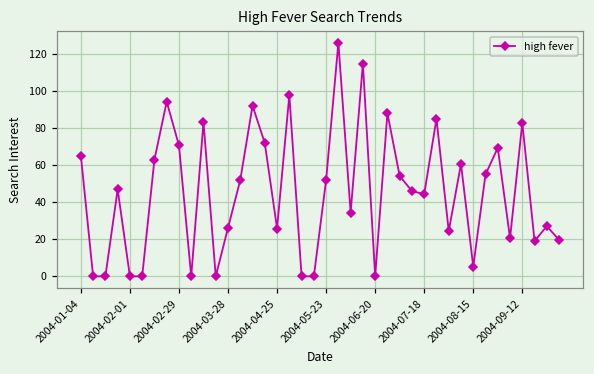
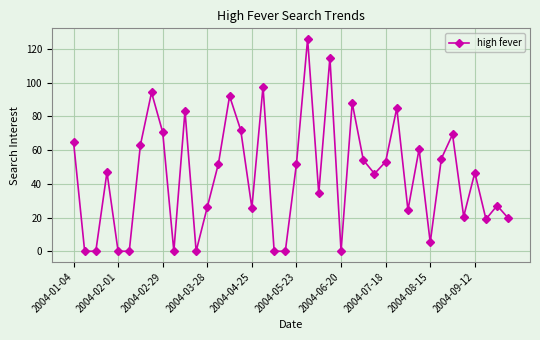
  {
    "2004-01-04": 65,
    "2004-02-01": 0,
    "2004-02-29": 71,
    "2004-03-28": 26,
    "2004-04-25": 26,
    "2004-05-23": 52,
    "2004-06-20": 0,
-   "2004-07-18": 44,
+   "2004-07-18": 53,
    "2004-08-15": 5,
-   "2004-09-12": 83
+   "2004-09-12": 47
  }
